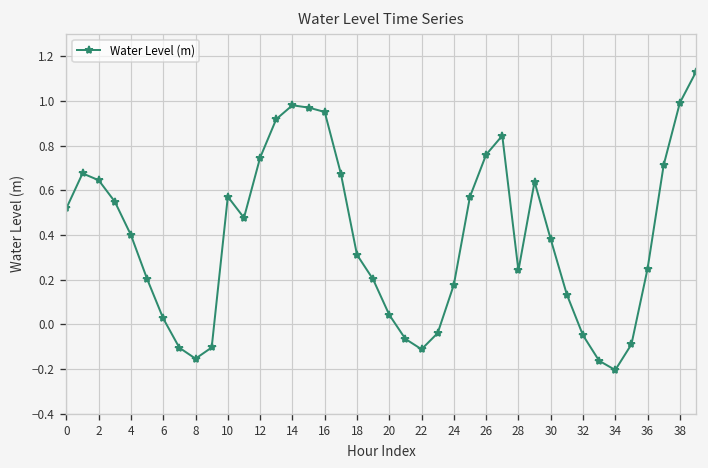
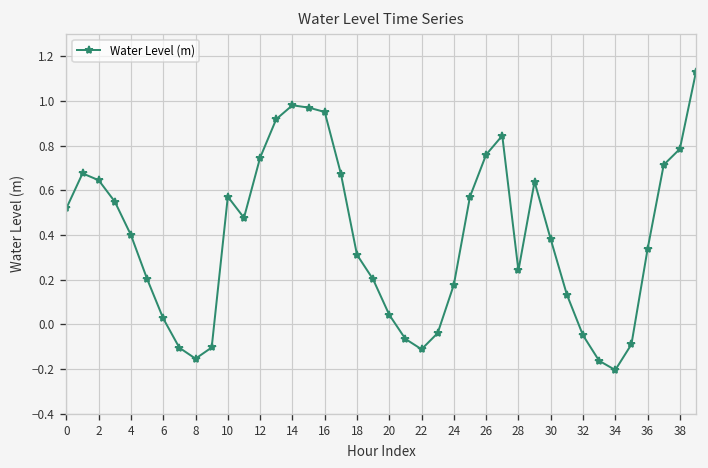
  {
    "0": 0.52,
    "2": 0.65,
    "4": 0.40,
    "6": 0.03,
    "8": -0.15,
    "10": 0.57,
    "12": 0.75,
    "14": 0.98,
    "16": 0.95,
    "18": 0.31,
    "20": 0.04,
    "22": -0.11,
    "24": 0.18,
    "26": 0.76,
    "28": 0.24,
    "30": 0.38,
    "32": -0.05,
    "34": -0.20,
-   "36": 0.25,
-   "38": 0.99
+   "36": 0.34,
+   "38": 0.79
  }
